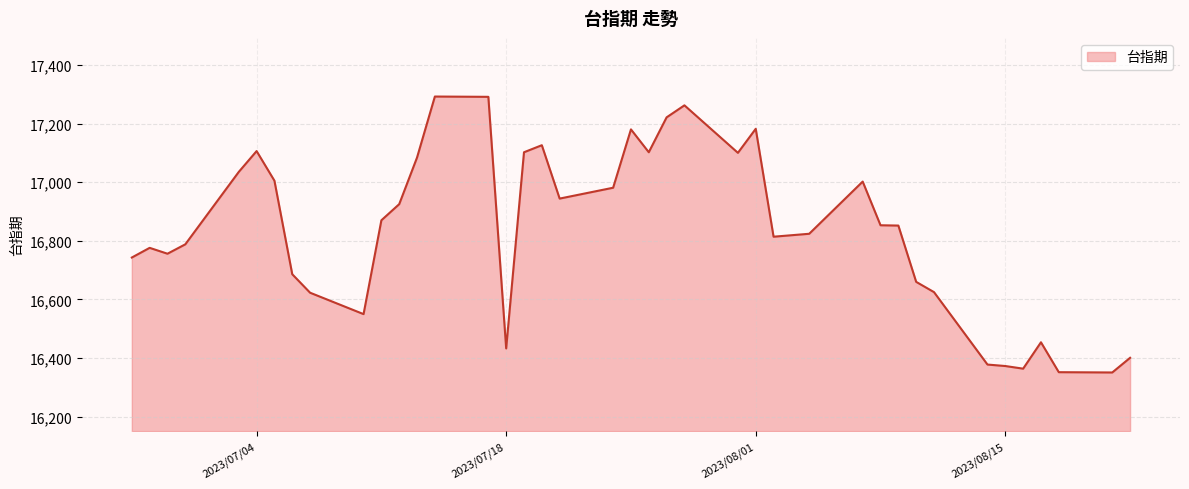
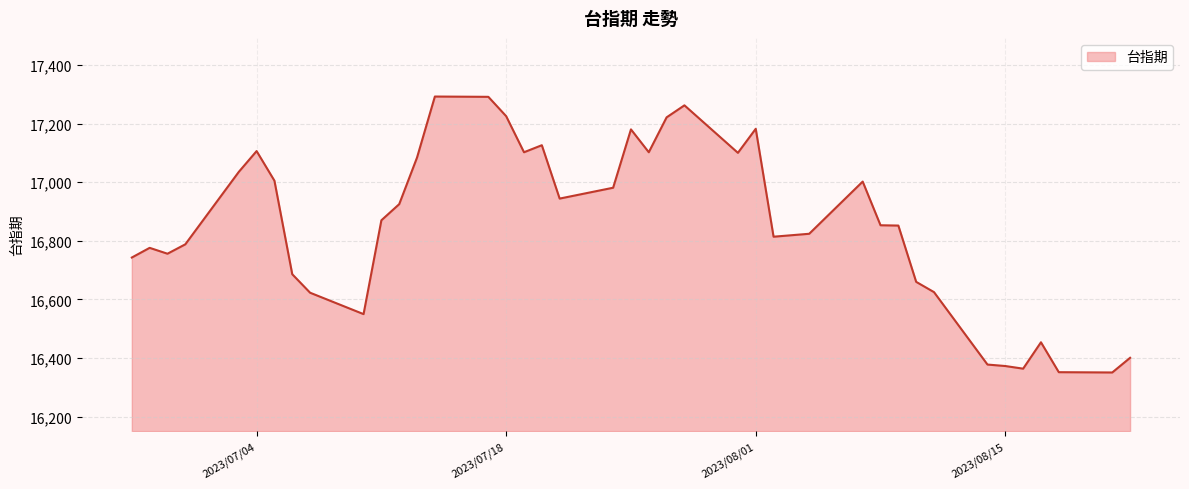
  {
    "2023/07/04": "17,110",
-   "2023/07/18": "16,430",
+   "2023/07/18": "17,230",
    "2023/08/01": "17,180",
    "2023/08/15": "16,370"
  }
